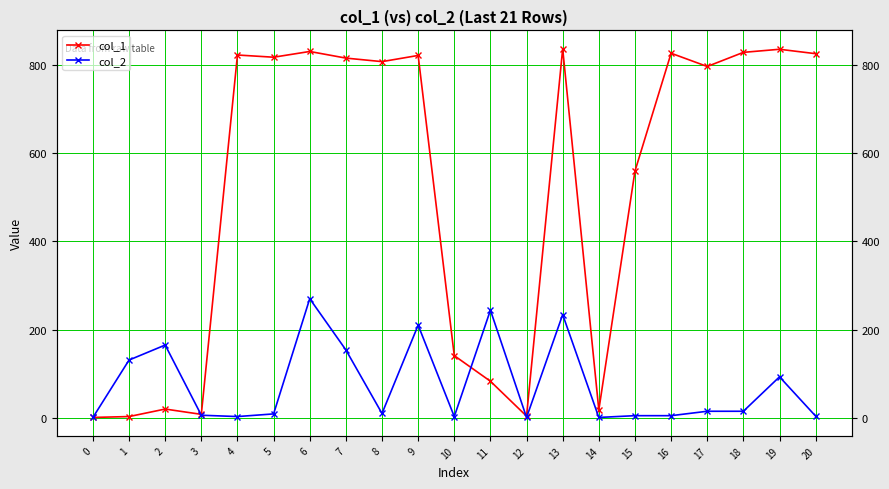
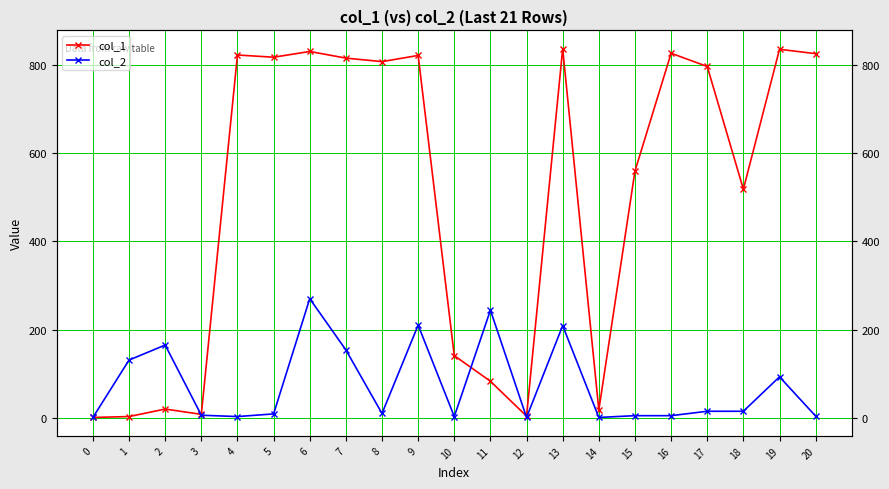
  {
    "col_1": {
      "1": 0,
      "2": 20,
      "4": 820,
      "5": 820,
      "6": 830,
      "7": 820,
      "8": 810,
      "9": 820,
      "10": 140,
      "11": 80,
      "13": 840,
      "14": 20,
      "15": 560,
      "16": 830,
      "17": 800,
-     "18": 830,
+     "18": 520,
      "19": 840,
      "20": 830
    },
    "col_2": {
      "1": 130,
      "2": 170,
      "4": 0,
      "5": 10,
      "6": 270,
      "7": 150,
      "8": 10,
      "9": 210,
      "10": 0,
      "11": 240,
-     "13": 230,
+     "13": 210,
      "14": 0,
      "15": 10,
      "16": 10,
      "17": 20,
      "18": 20,
      "19": 90,
      "20": 0
    }
  }
